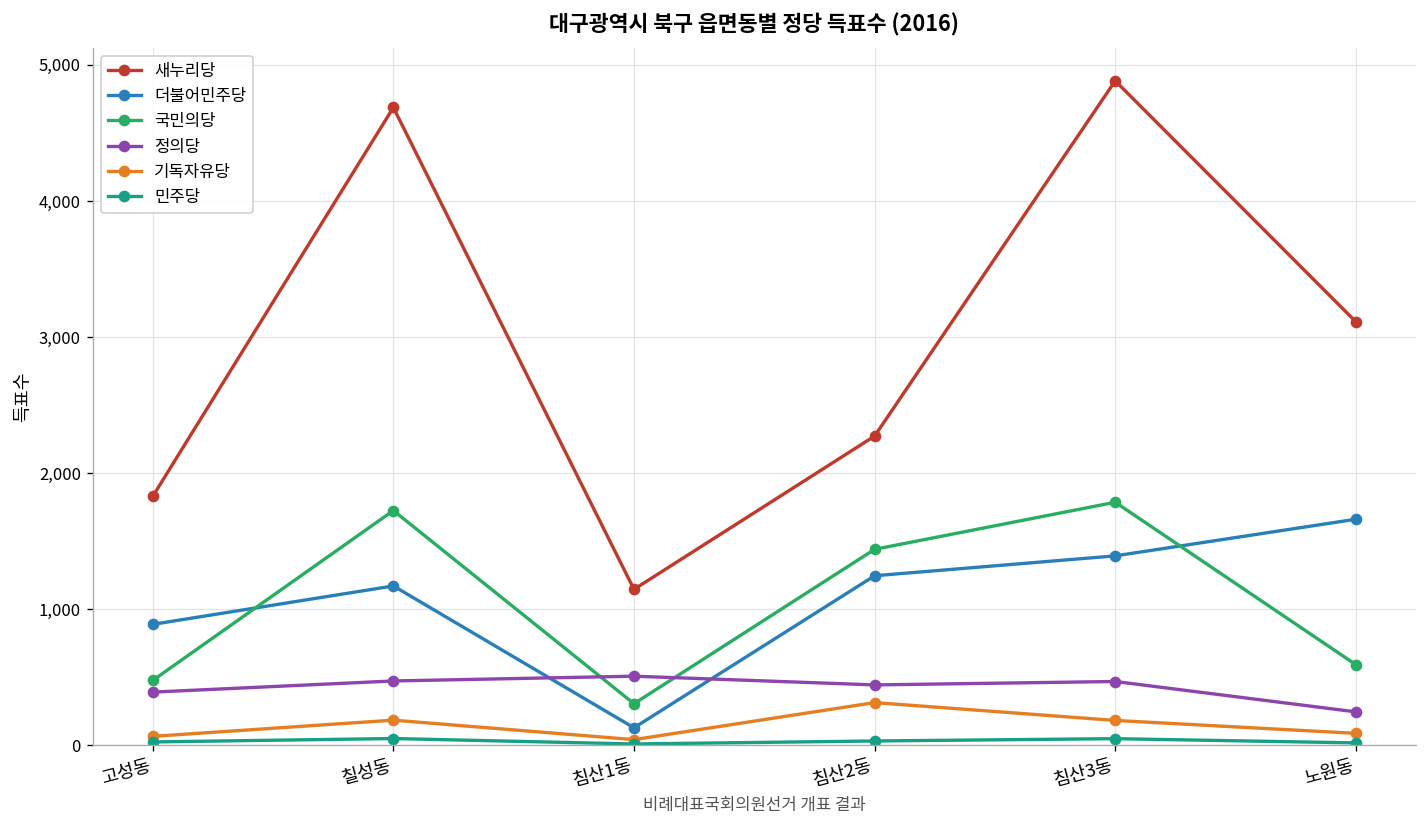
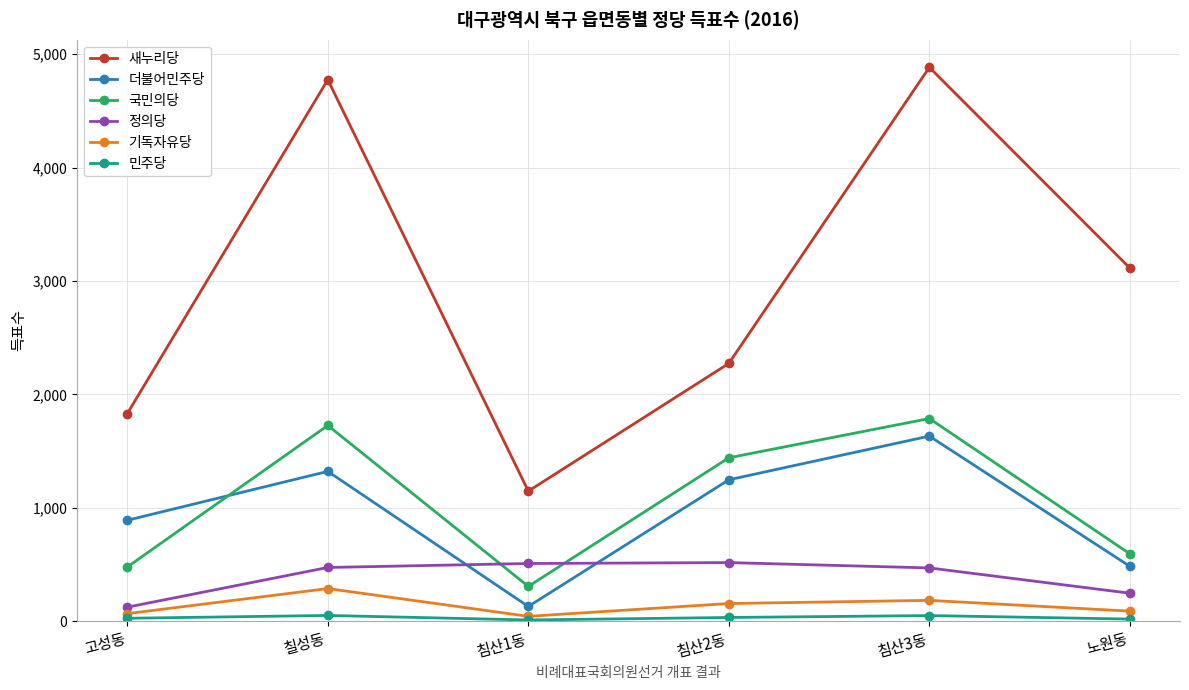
  {
    "새누리당": {
      "고성동": "1,830",
-     "칠성동": "4,690",
+     "칠성동": "4,770",
      "침산1동": "1,150",
      "침산2동": "2,270",
      "침산3동": "4,880",
      "노원동": "3,110"
    },
    "더불어민주당": {
      "고성동": "890",
-     "칠성동": "1,170",
+     "칠성동": "1,320",
      "침산1동": "130",
      "침산2동": "1,250",
-     "침산3동": "1,390",
-     "노원동": "1,660"
+     "침산3동": "1,630",
+     "노원동": "480"
    },
    "정의당": {
-     "고성동": "390",
+     "고성동": "120",
      "칠성동": "470",
      "침산1동": "510",
-     "침산2동": "450",
+     "침산2동": "520",
      "침산3동": "470",
      "노원동": "250"
    },
    "기독자유당": {
      "고성동": "70",
-     "칠성동": "190",
+     "칠성동": "290",
      "침산1동": "40",
-     "침산2동": "320",
+     "침산2동": "160",
      "침산3동": "180",
      "노원동": "90"
    }
  }
